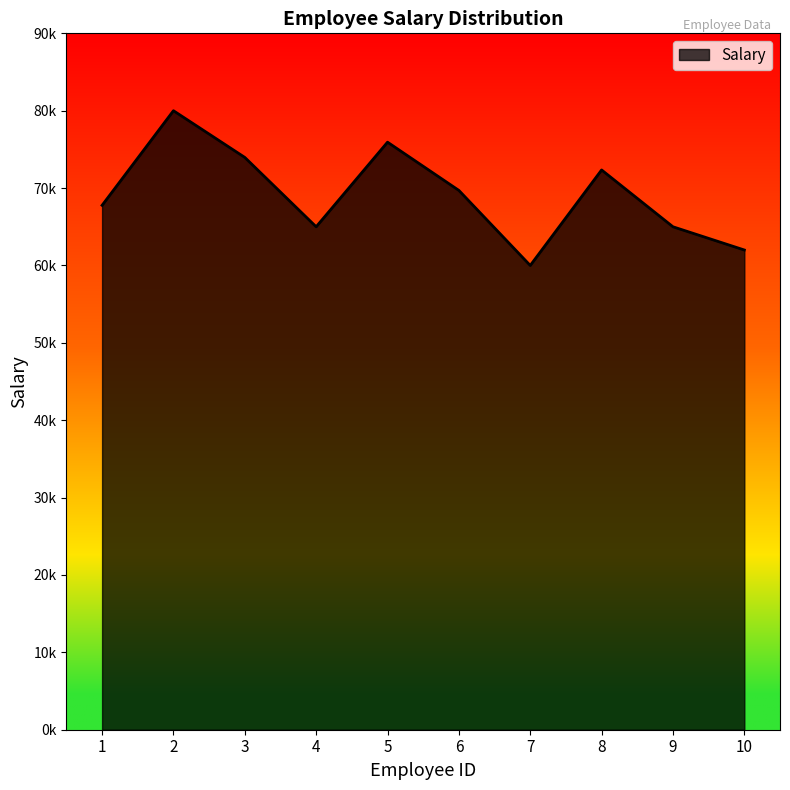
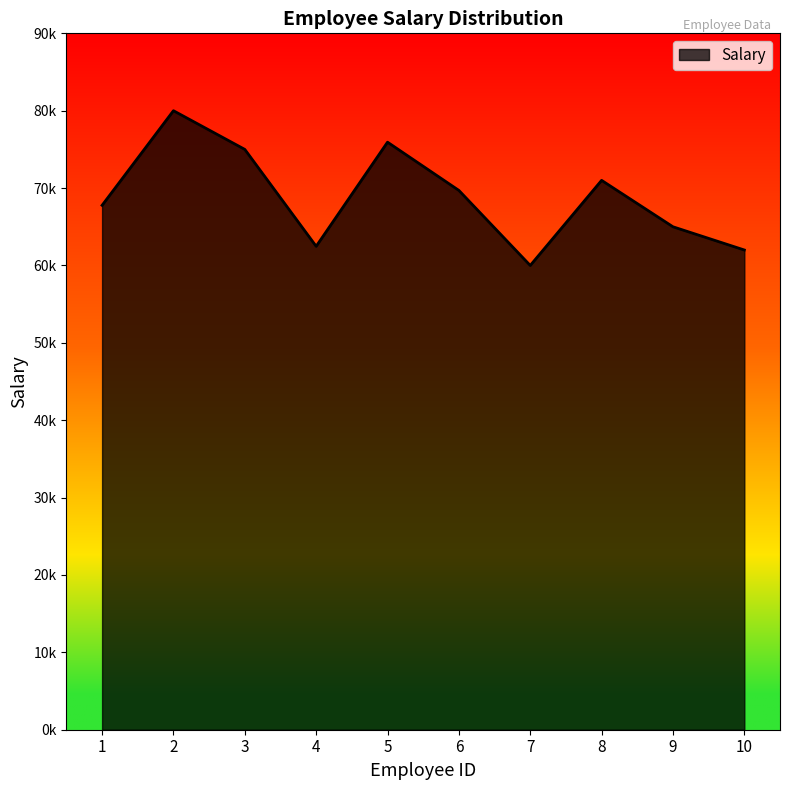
  {
    "1": 68000,
    "2": 80000,
-   "3": 74000,
-   "4": 65000,
+   "3": 75000,
+   "4": 62000,
    "5": 76000,
    "6": 70000,
    "7": 60000,
-   "8": 72000,
+   "8": 71000,
    "9": 65000,
    "10": 62000
  }
